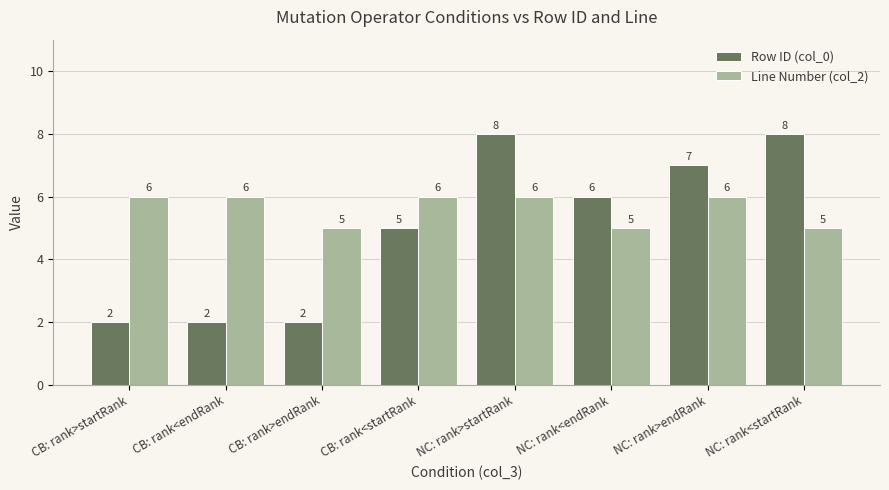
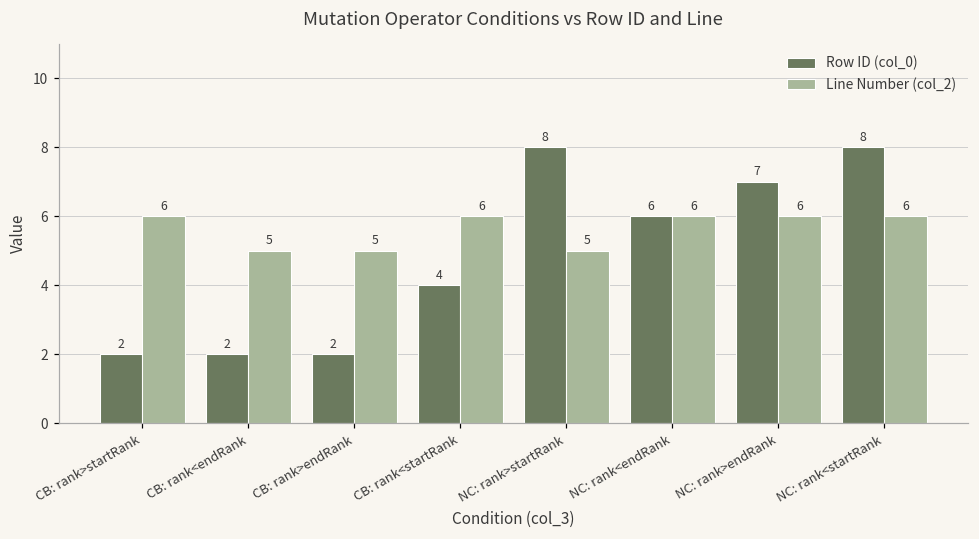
  {
    "Row ID (col_0)": {
      "CB: rank>startRank": 2,
      "CB: rank<endRank": 2,
      "CB: rank>endRank": 2,
-     "CB: rank<startRank": 5,
+     "CB: rank<startRank": 4,
      "NC: rank>startRank": 8,
      "NC: rank<endRank": 6,
      "NC: rank>endRank": 7,
      "NC: rank<startRank": 8
    },
    "Line Number (col_2)": {
      "CB: rank>startRank": 6,
-     "CB: rank<endRank": 6,
+     "CB: rank<endRank": 5,
      "CB: rank>endRank": 5,
      "CB: rank<startRank": 6,
-     "NC: rank>startRank": 6,
-     "NC: rank<endRank": 5,
+     "NC: rank>startRank": 5,
+     "NC: rank<endRank": 6,
      "NC: rank>endRank": 6,
-     "NC: rank<startRank": 5
+     "NC: rank<startRank": 6
    }
  }
